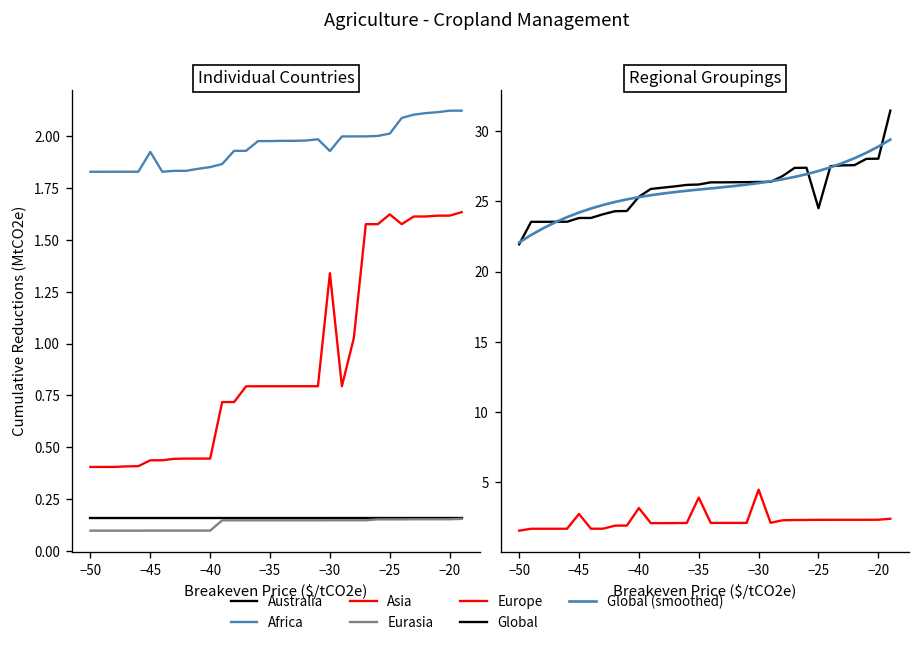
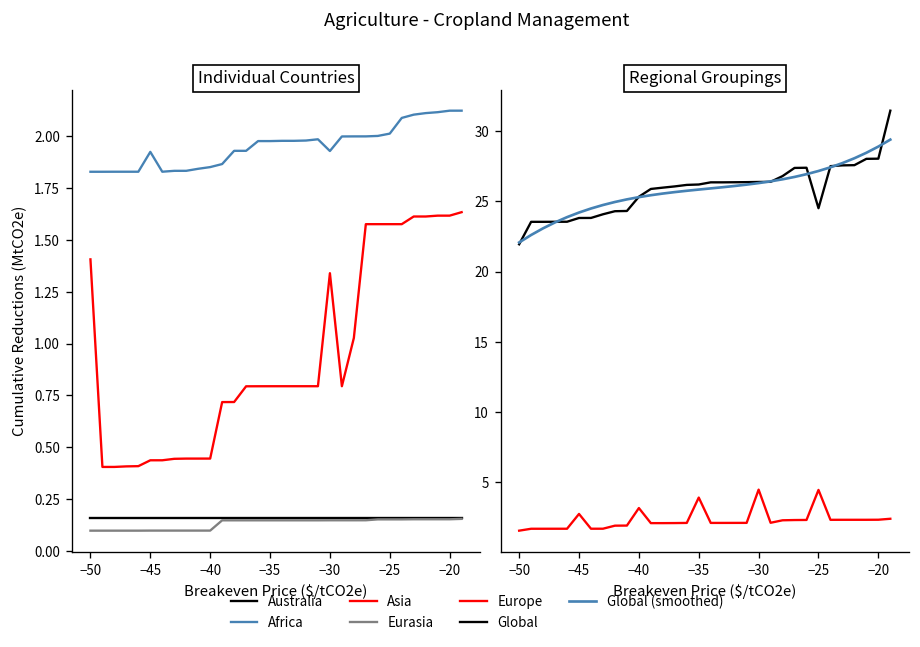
  {
    "Individual Countries": {
      "Australia": {
        "−50": 0.16,
        "−45": 0.16,
        "−40": 0.16
      },
      "Africa": {
        "−50": 1.83,
        "−45": 1.92,
        "−40": 1.85,
        "−35": 1.98,
        "−30": 1.93,
        "−25": 2.01,
        "−20": 2.12
      },
      "Asia": {
-       "−50": 0.41,
+       "−50": 1.41,
        "−45": 0.44,
        "−40": 0.45,
        "−35": 0.79,
        "−30": 1.34,
-       "−25": 1.62,
+       "−25": 1.58,
        "−20": 1.62
      },
      "Eurasia": {
        "−50": 0.10,
        "−45": 0.10,
        "−40": 0.10
      }
    },
    "Regional Groupings": {
      "Europe": {
        "−50": 1.5,
        "−45": 2.7,
        "−40": 3.1,
        "−35": 3.9,
        "−30": 4.5,
-       "−25": 2.3,
+       "−25": 4.4,
        "−20": 2.3
      },
      "Global": {
        "−45": 23.8,
        "−35": 26.2,
        "−25": 24.5,
        "−20": 28.1
      },
      "Global (smoothed)": {
        "−45": 24.2,
        "−35": 25.9,
        "−25": 27.2,
        "−20": 28.9
      }
    }
  }
